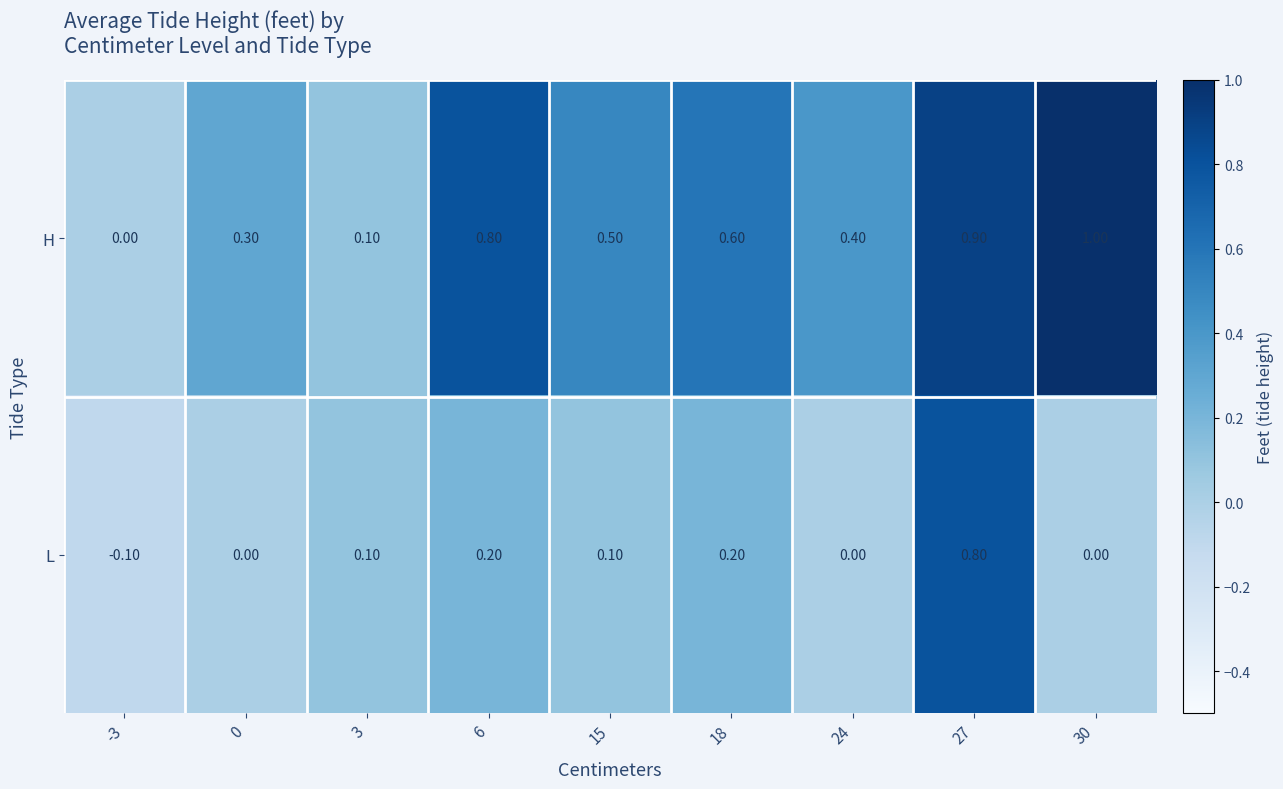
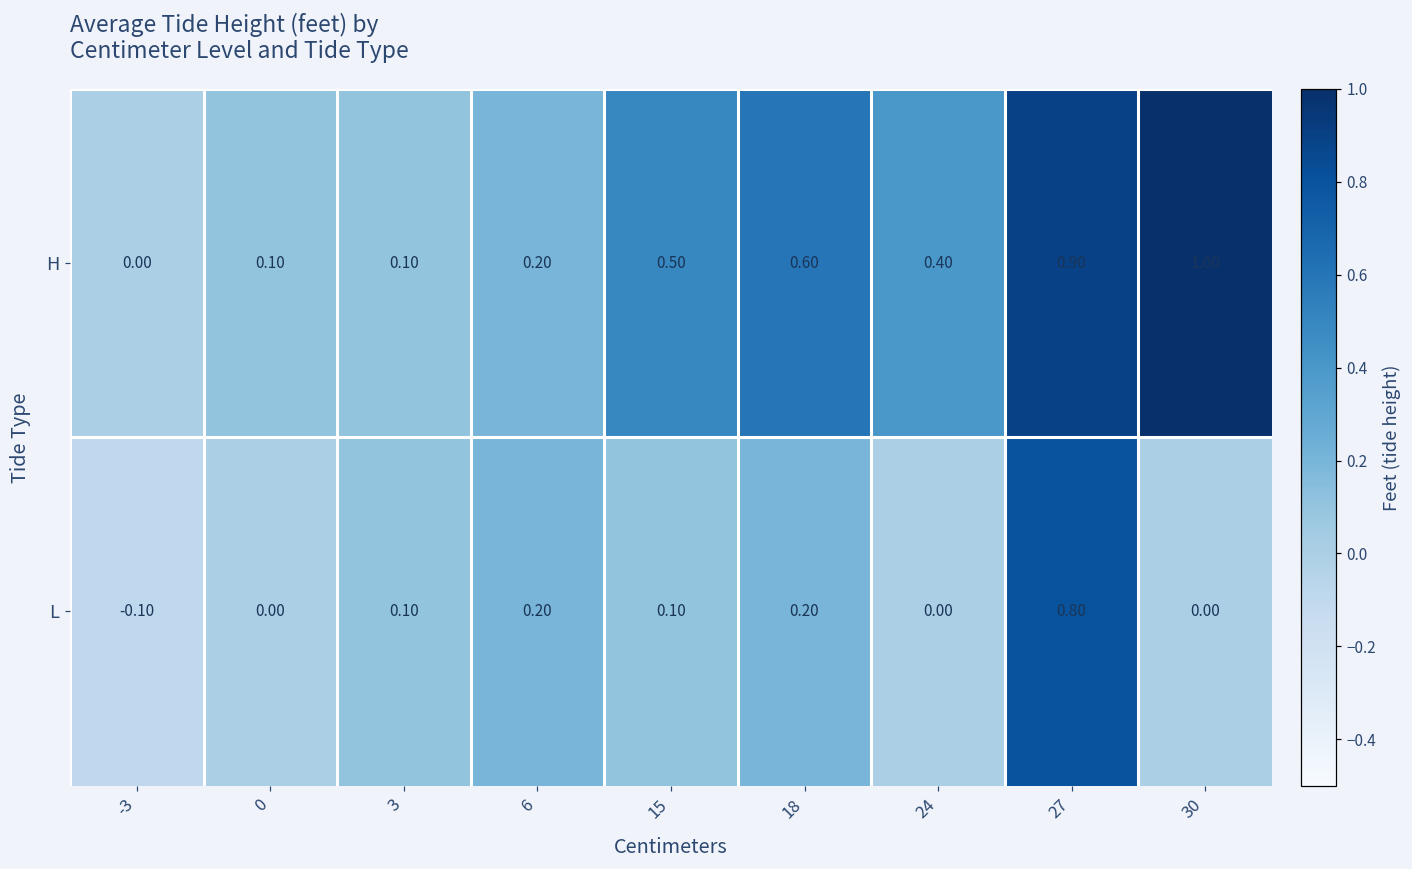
  {
    "H": {
      "-3": 0.00,
-     "0": 0.30,
+     "0": 0.10,
      "3": 0.10,
-     "6": 0.80,
+     "6": 0.20,
      "15": 0.50,
      "18": 0.60,
      "24": 0.40
    },
    "L": {
      "-3": -0.10,
      "0": 0.00,
      "3": 0.10,
      "6": 0.20,
      "15": 0.10,
      "18": 0.20,
      "24": 0.00,
      "27": 0.80,
      "30": 0.00
    }
  }
